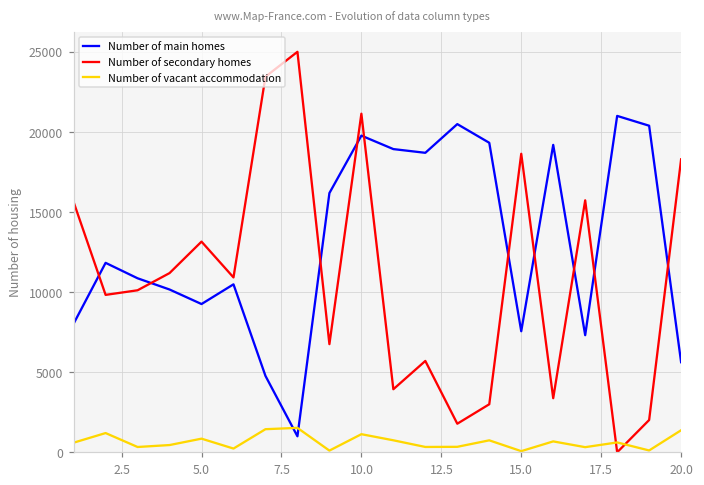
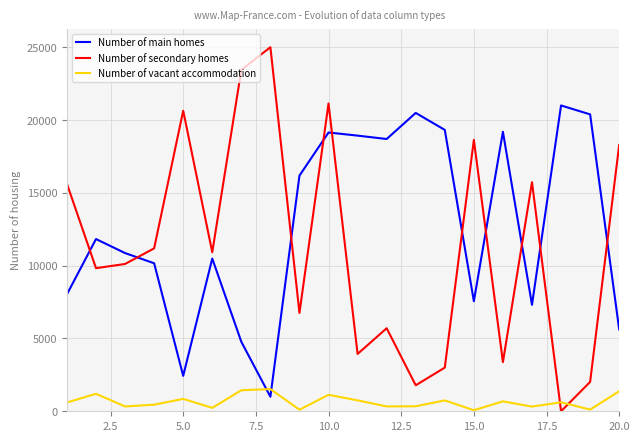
  {
    "Number of main homes": {
-     "5.0": 9300,
-     "10.0": 19800,
+     "5.0": 2400,
+     "10.0": 19100,
      "15.0": 7600,
      "20.0": 5600
    },
    "Number of secondary homes": {
-     "5.0": 13200,
+     "5.0": 20600,
      "10.0": 21100,
      "15.0": 18600,
      "20.0": 18300
    },
    "Number of vacant accommodation": {
      "5.0": 900,
      "10.0": 1100,
      "15.0": 100,
      "20.0": 1400
    }
  }
